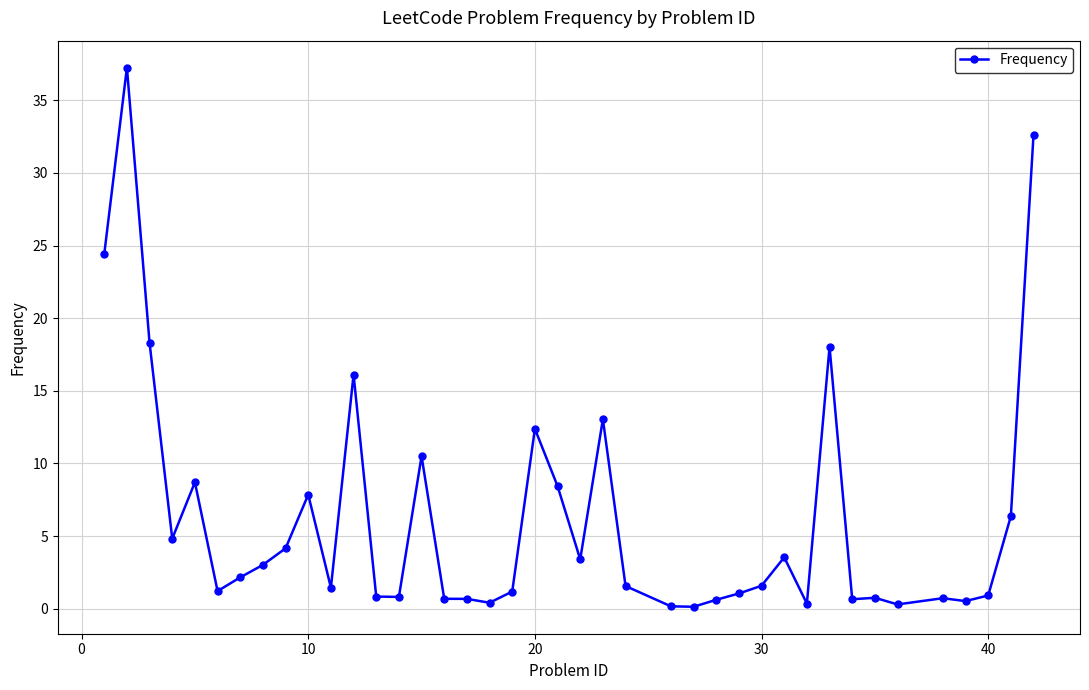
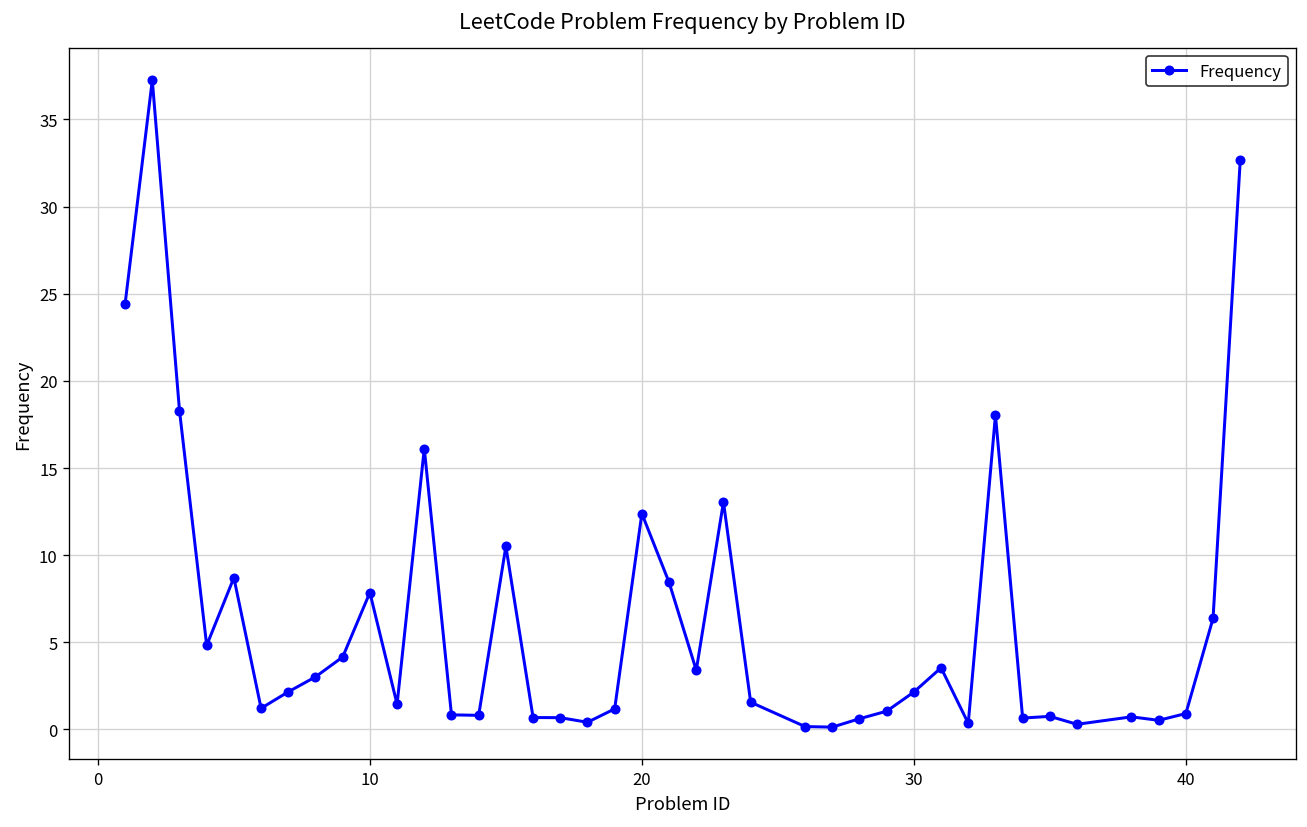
  {
    "10": 7.9,
    "20": 12.4,
-   "30": 1.6,
+   "30": 2.1,
    "40": 0.9
  }
